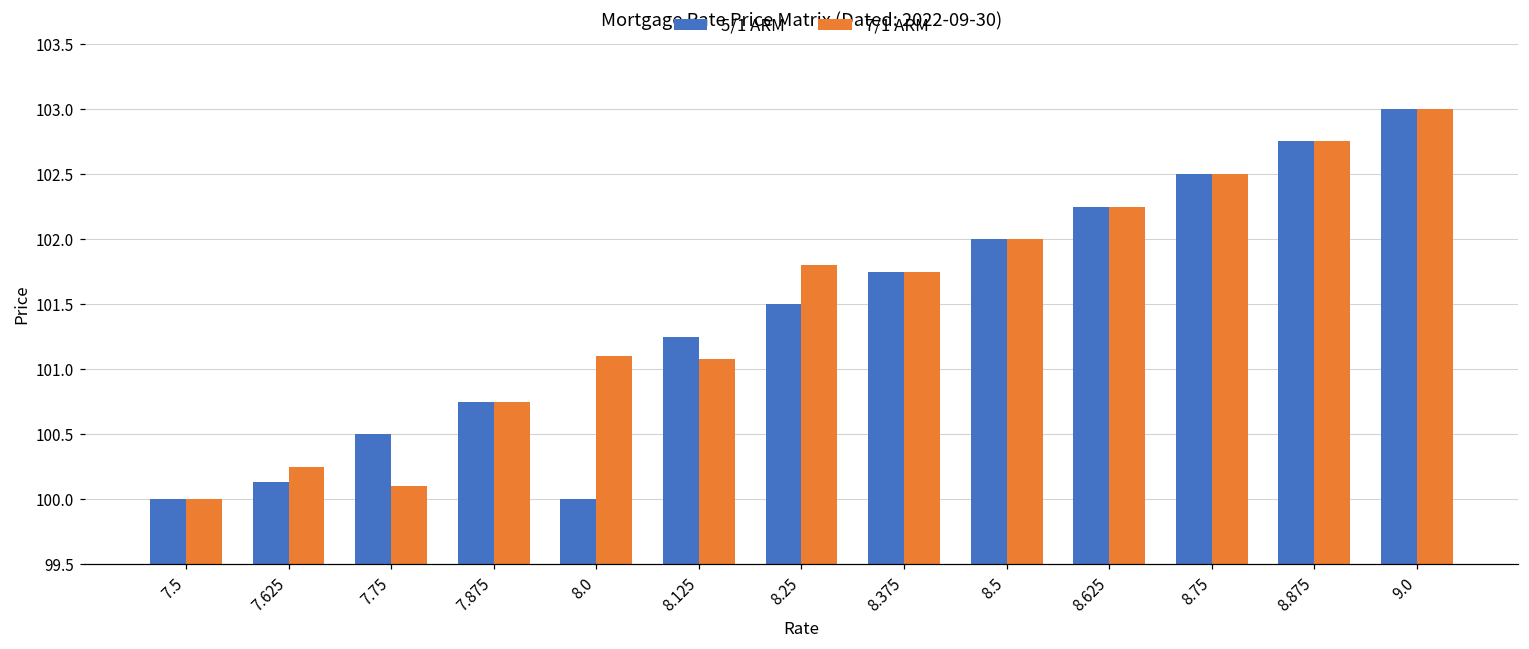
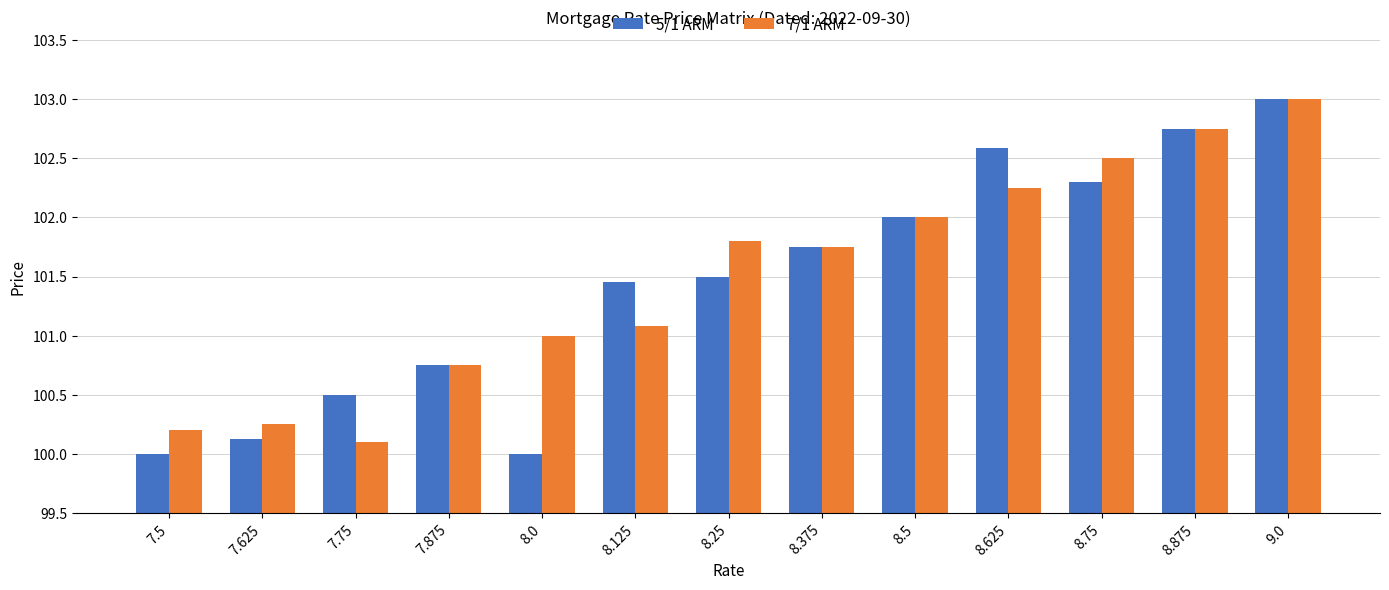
  {
    "5/1 ARM": {
      "7.5": 100.00,
      "7.625": 100.13,
      "7.75": 100.50,
      "7.875": 100.75,
      "8.0": 100.00,
-     "8.125": 101.25,
+     "8.125": 101.45,
      "8.25": 101.50,
      "8.375": 101.75,
      "8.5": 102.00,
-     "8.625": 102.25,
-     "8.75": 102.5,
+     "8.625": 102.59,
+     "8.75": 102.3,
      "8.875": 102.75,
      "9.0": 103.00
    },
    "7/1 ARM": {
-     "7.5": 100.0,
+     "7.5": 100.2,
      "7.625": 100.25,
      "7.75": 100.1,
      "7.875": 100.75,
-     "8.0": 101.1,
+     "8.0": 101.0,
      "8.125": 101.1,
      "8.25": 101.8,
      "8.375": 101.75,
      "8.5": 102.0,
      "8.625": 102.25,
      "8.75": 102.5,
      "8.875": 102.75,
      "9.0": 103.0
    }
  }
